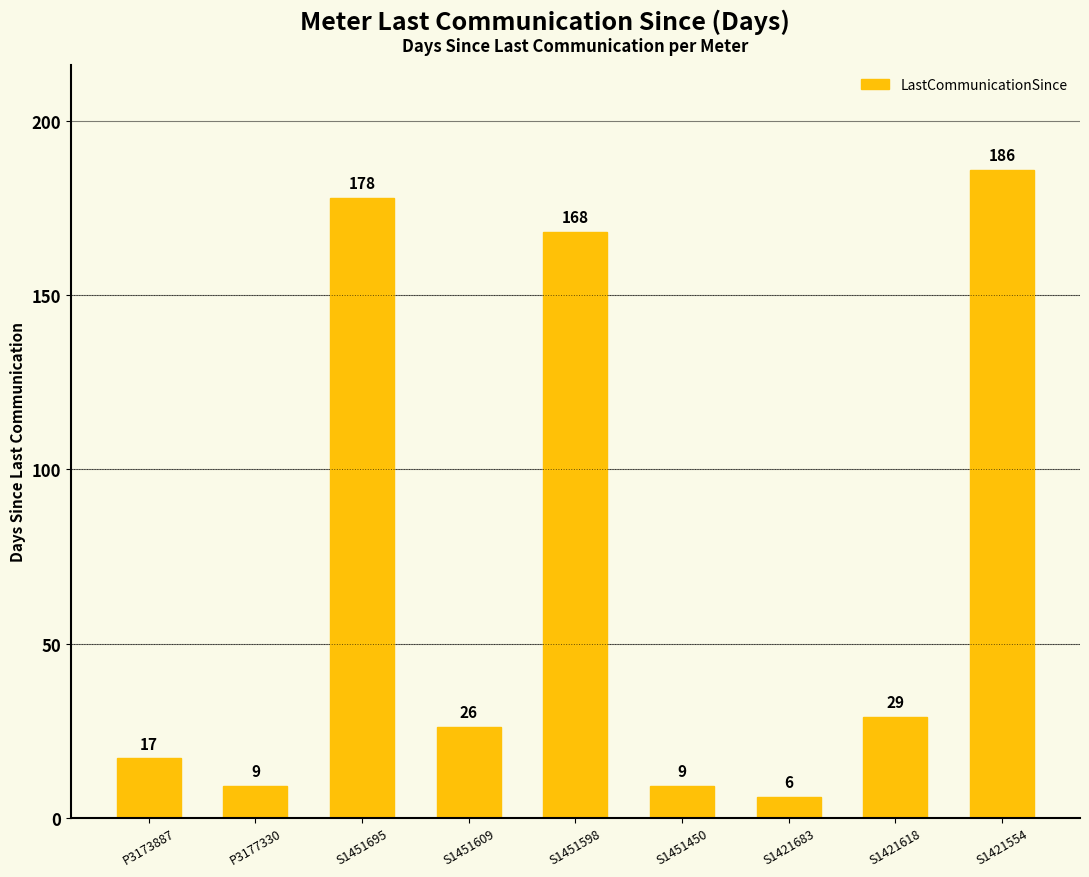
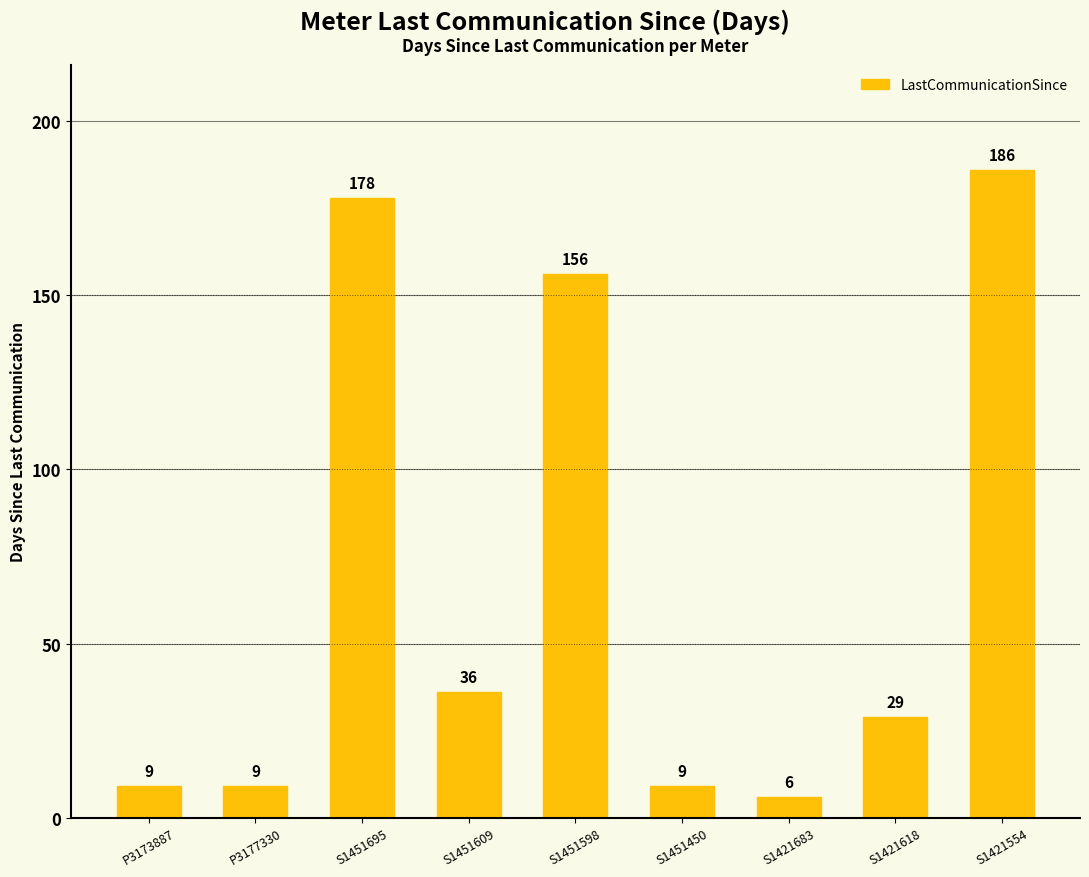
  {
-   "P3173887": 17,
+   "P3173887": 9,
    "P3177330": 9,
    "S1451695": 178,
-   "S1451609": 26,
-   "S1451598": 168,
+   "S1451609": 36,
+   "S1451598": 156,
    "S1451450": 9,
    "S1421683": 6,
    "S1421618": 29,
    "S1421554": 186
  }
